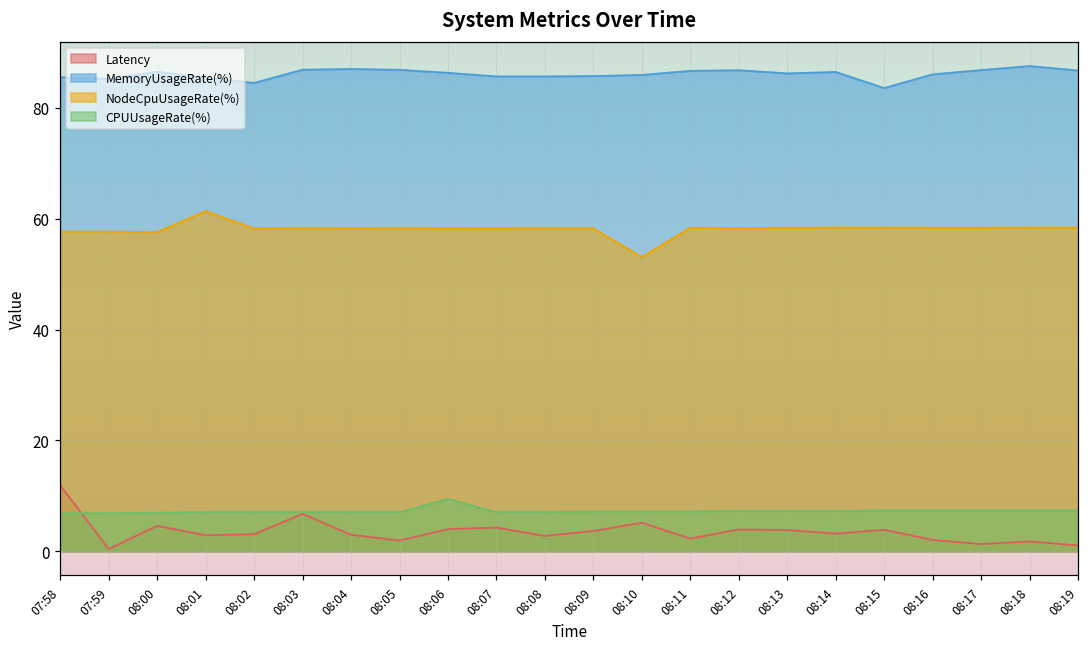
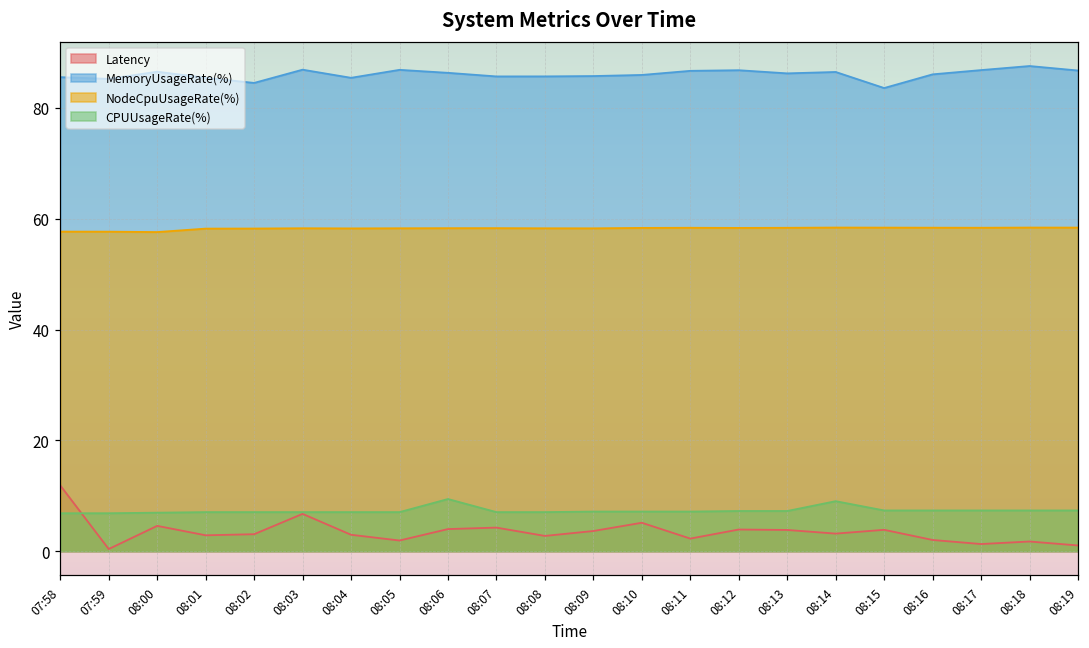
  {
    "Latency": {
      "07:58": 12,
      "07:59": 0,
      "08:00": 5,
      "08:01": 3,
      "08:02": 3,
      "08:04": 3,
      "08:05": 2,
      "08:06": 4,
      "08:07": 4,
      "08:08": 3,
      "08:09": 4,
      "08:10": 5,
      "08:11": 2,
      "08:12": 4,
      "08:13": 4,
      "08:14": 3,
      "08:15": 4,
      "08:16": 2,
      "08:17": 1,
      "08:18": 2,
      "08:19": 1
    },
    "MemoryUsageRate(%)": {
      "07:58": 86,
      "08:02": 85,
      "08:03": 87,
-     "08:04": 87,
+     "08:04": 85,
      "08:05": 87,
      "08:06": 86,
      "08:07": 86,
      "08:08": 86,
      "08:09": 86,
      "08:10": 86,
      "08:11": 87,
      "08:12": 87,
      "08:13": 86,
      "08:14": 86,
      "08:15": 84,
      "08:16": 86,
      "08:17": 87,
      "08:18": 88,
      "08:19": 87
    },
    "NodeCpuUsageRate(%)": {
      "07:58": 58,
      "07:59": 58,
      "08:00": 58,
-     "08:01": 61,
+     "08:01": 58,
      "08:02": 58,
      "08:03": 58,
      "08:04": 58,
      "08:05": 58,
      "08:06": 58,
      "08:07": 58,
      "08:08": 58,
      "08:09": 58,
-     "08:10": 53,
+     "08:10": 58,
      "08:11": 58,
      "08:12": 58,
      "08:13": 58,
      "08:14": 58,
      "08:15": 58,
      "08:16": 58,
      "08:17": 58,
      "08:18": 58,
      "08:19": 58
    },
    "CPUUsageRate(%)": {
      "07:58": 7,
      "07:59": 7,
      "08:00": 7,
      "08:01": 7,
      "08:02": 7,
      "08:04": 7,
      "08:05": 7,
      "08:06": 9,
      "08:07": 7,
      "08:08": 7,
      "08:09": 7,
      "08:10": 7,
      "08:11": 7,
      "08:12": 7,
      "08:13": 7,
-     "08:14": 7,
+     "08:14": 9,
      "08:15": 7,
      "08:16": 7,
      "08:17": 7,
      "08:18": 7,
      "08:19": 7
    }
  }
